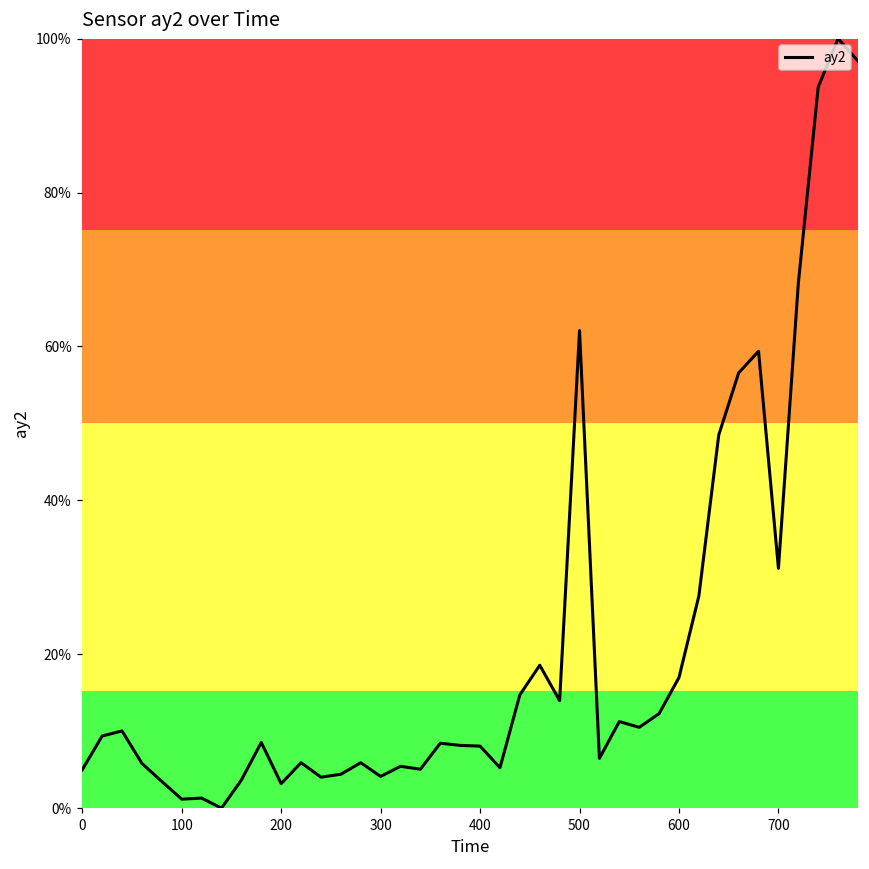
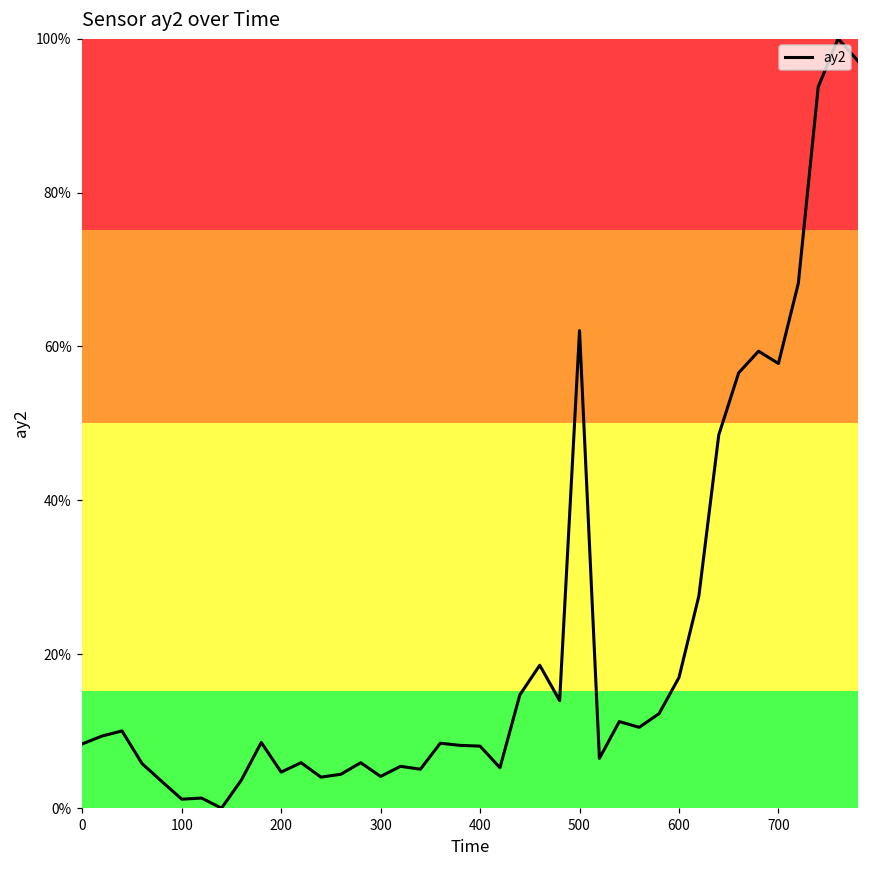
  {
-   "0": "5%",
+   "0": "8%",
    "100": "1%",
-   "200": "3%",
+   "200": "5%",
    "300": "4%",
    "400": "8%",
    "500": "62%",
    "600": "17%",
-   "700": "31%"
+   "700": "58%"
  }
